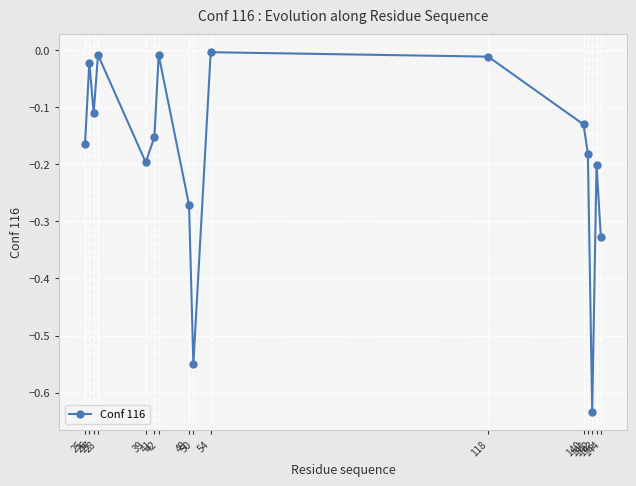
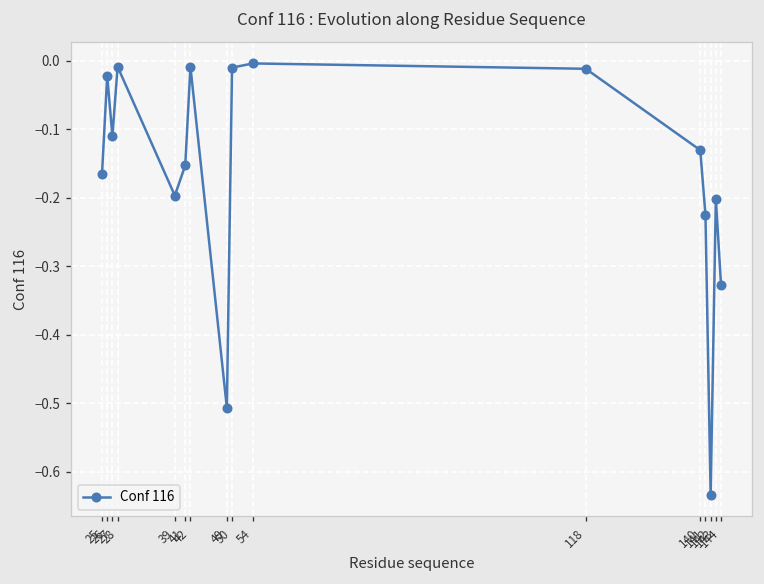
  {
    "25": -0.17,
    "26": -0.02,
    "27": -0.11,
    "28": -0.01,
    "39": -0.20,
    "41": -0.15,
    "42": -0.01,
-   "49": -0.27,
-   "50": -0.55,
+   "49": -0.51,
+   "50": -0.01,
    "54": 0.00,
    "118": -0.01,
    "140": -0.13,
-   "141": -0.18,
+   "141": -0.22,
    "142": -0.63,
    "143": -0.20,
    "144": -0.33
  }
